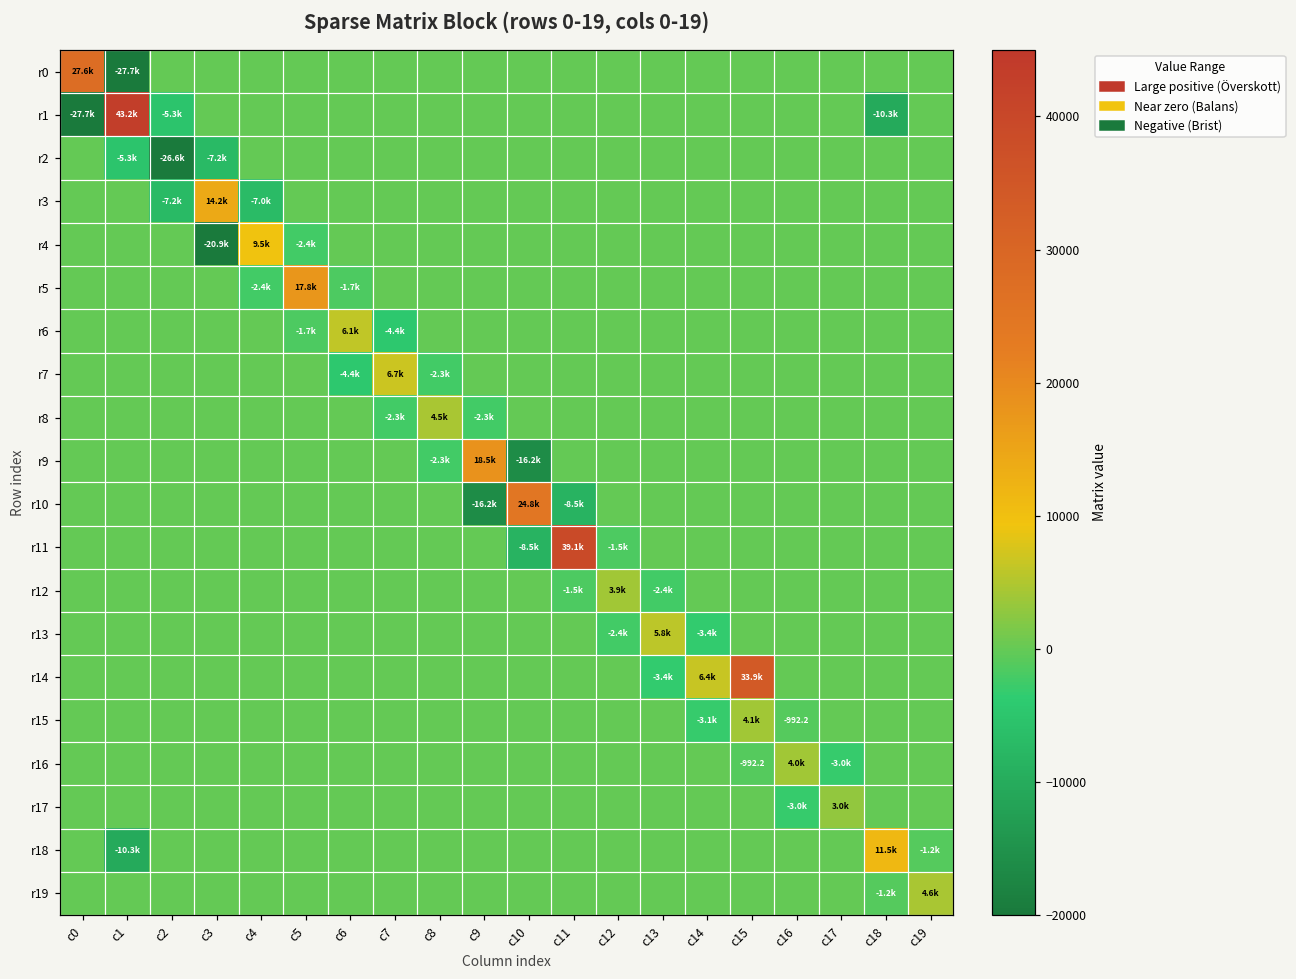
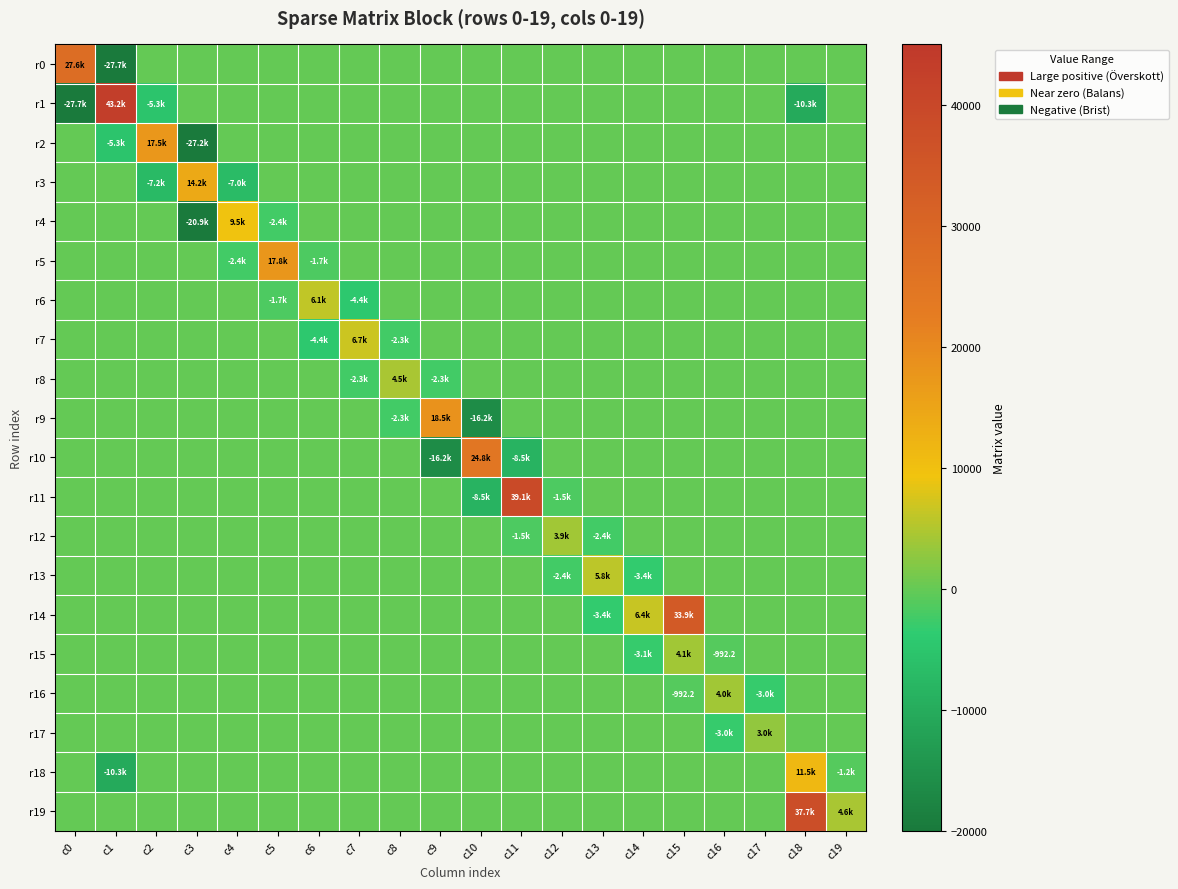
  {
    "r0": {
      "c0": "27.6k",
      "c1": "-27.7k"
    },
    "r1": {
      "c0": "-27.7k",
      "c1": "43.2k",
      "c2": "-5.3k",
      "c18": "-10.3k"
    },
    "r2": {
      "c1": "-5.3k",
-     "c2": "-26.6k",
-     "c3": "-7.2k"
+     "c2": "17.5k",
+     "c3": "-27.2k"
    },
    "r3": {
      "c2": "-7.2k",
      "c3": "14.2k",
      "c4": "-7.0k"
    },
    "r4": {
      "c3": "-20.9k",
      "c4": "9.5k",
      "c5": "-2.4k"
    },
    "r5": {
      "c4": "-2.4k",
      "c5": "17.8k",
      "c6": "-1.7k"
    },
    "r6": {
      "c5": "-1.7k",
      "c6": "6.1k",
      "c7": "-4.4k"
    },
    "r7": {
      "c6": "-4.4k",
      "c7": "6.7k",
      "c8": "-2.3k"
    },
    "r8": {
      "c7": "-2.3k",
      "c8": "4.5k",
      "c9": "-2.3k"
    },
    "r9": {
      "c8": "-2.3k",
      "c9": "18.5k",
      "c10": "-16.2k"
    },
    "r10": {
      "c9": "-16.2k",
      "c10": "24.8k",
      "c11": "-8.5k"
    },
    "r11": {
      "c10": "-8.5k",
      "c11": "39.1k",
      "c12": "-1.5k"
    },
    "r12": {
      "c11": "-1.5k",
      "c12": "3.9k",
      "c13": "-2.4k"
    },
    "r13": {
      "c12": "-2.4k",
      "c13": "5.8k",
      "c14": "-3.4k"
    },
    "r14": {
      "c13": "-3.4k",
      "c14": "6.4k",
      "c15": "33.9k"
    },
    "r15": {
      "c14": "-3.1k",
      "c15": "4.1k",
      "c16": "-992.2"
    },
    "r16": {
      "c15": "-992.2",
      "c16": "4.0k",
      "c17": "-3.0k"
    },
    "r17": {
      "c16": "-3.0k",
      "c17": "3.0k"
    },
    "r18": {
      "c1": "-10.3k",
      "c18": "11.5k",
      "c19": "-1.2k"
    },
    "r19": {
-     "c18": "-1.2k",
+     "c18": "37.7k",
      "c19": "4.6k"
    }
  }
